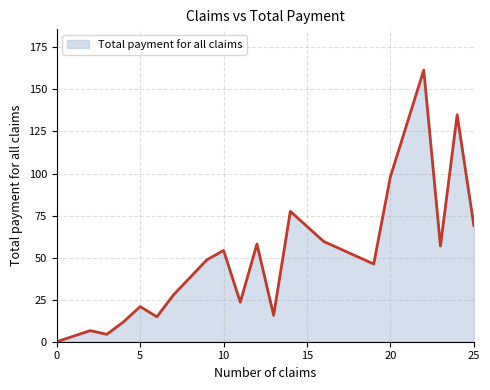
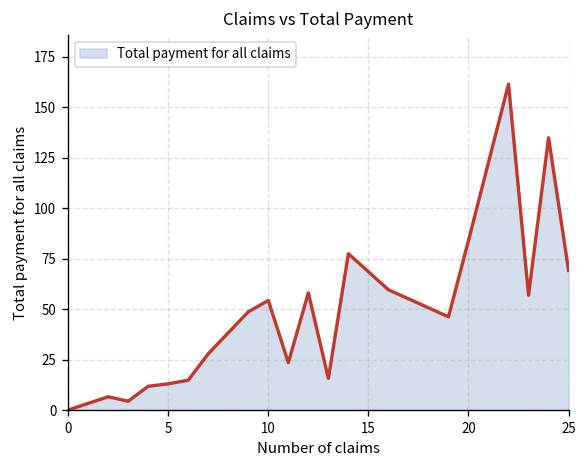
  {
    "0": 0,
-   "5": 21,
+   "5": 13,
    "10": 54,
-   "20": 98,
+   "20": 84,
    "25": 69
  }
